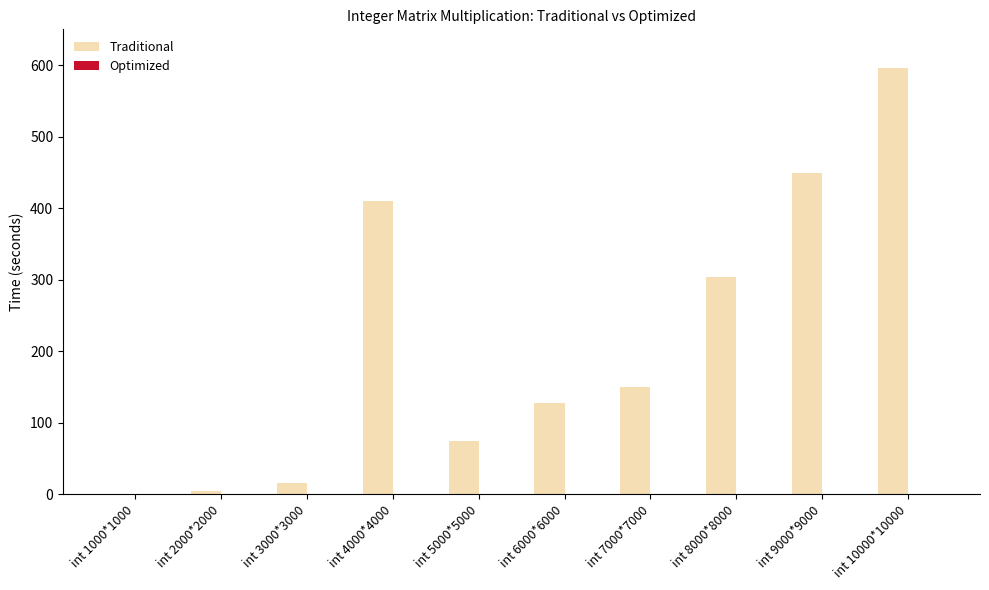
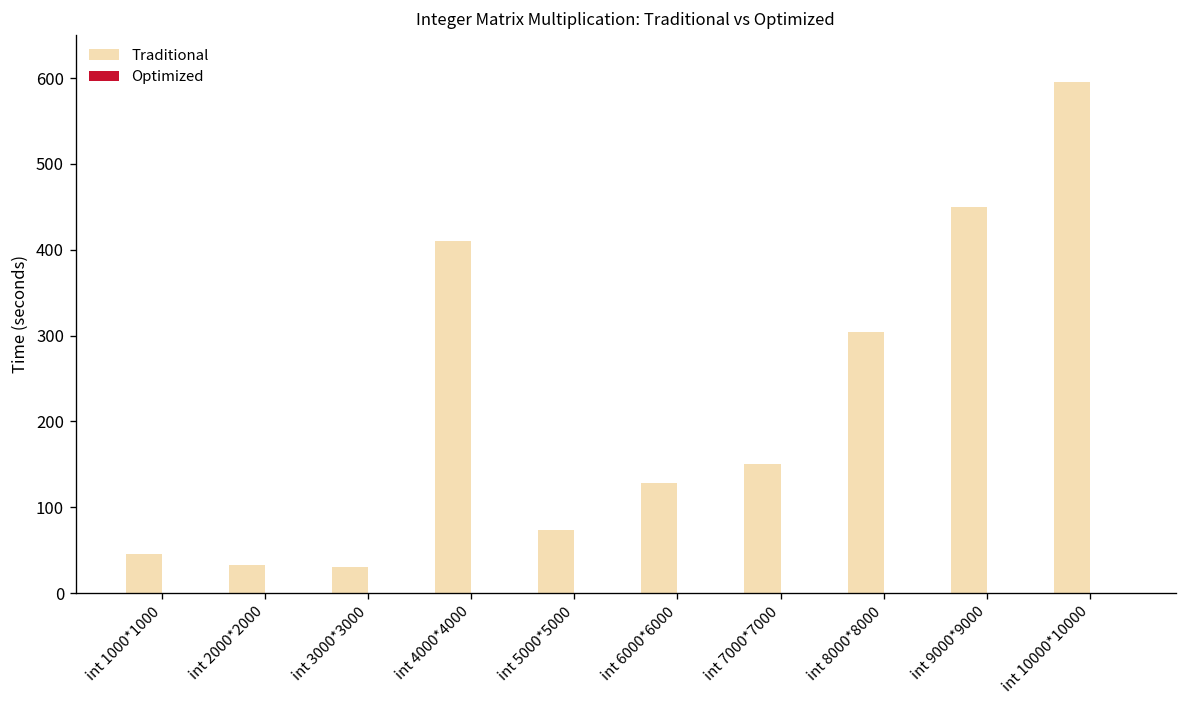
  {
    "Traditional": {
-     "int 1000*1000": 0,
-     "int 2000*2000": 0,
-     "int 3000*3000": 20,
+     "int 1000*1000": 50,
+     "int 2000*2000": 30,
+     "int 3000*3000": 30,
      "int 4000*4000": 410,
      "int 5000*5000": 70,
      "int 6000*6000": 130,
      "int 7000*7000": 150,
      "int 8000*8000": 300,
      "int 9000*9000": 450,
      "int 10000*10000": 600
    },
    "Optimized": {
      "int 1000*1000": 0,
      "int 2000*2000": 0,
      "int 3000*3000": 0,
      "int 4000*4000": 0,
      "int 5000*5000": 0,
      "int 6000*6000": 0,
      "int 7000*7000": 0,
      "int 8000*8000": 0,
      "int 9000*9000": 0,
      "int 10000*10000": 0
    }
  }
